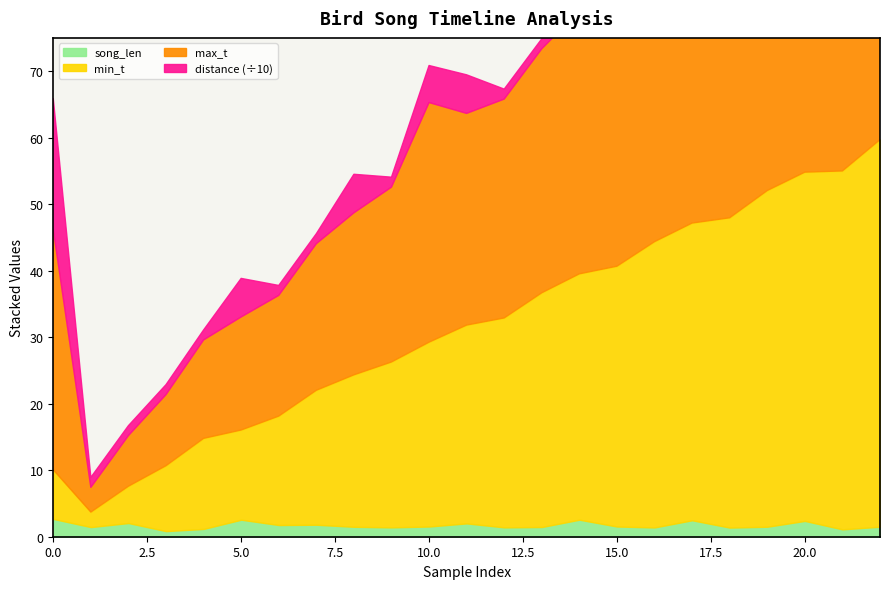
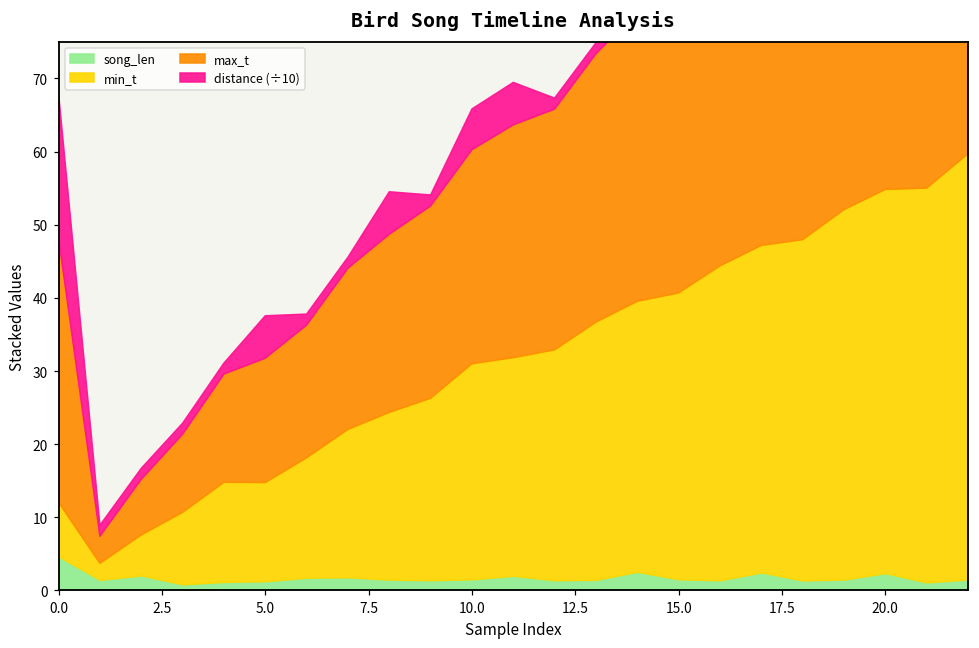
  {
    "song_len": {
-     "0.0": 3,
-     "5.0": 3,
+     "0.0": 5,
+     "5.0": 1,
      "10.0": 2,
      "15.0": 2,
      "20.0": 2
    },
    "min_t": {
      "0.0": 7,
      "5.0": 13,
-     "10.0": 28,
+     "10.0": 29,
      "15.0": 39,
      "20.0": 52
    },
    "max_t": {
      "0.0": 36,
      "5.0": 17,
-     "10.0": 36
+     "10.0": 29
    },
    "distance (÷10)": {
      "0.0": 20,
      "5.0": 6,
      "10.0": 6
    }
  }
